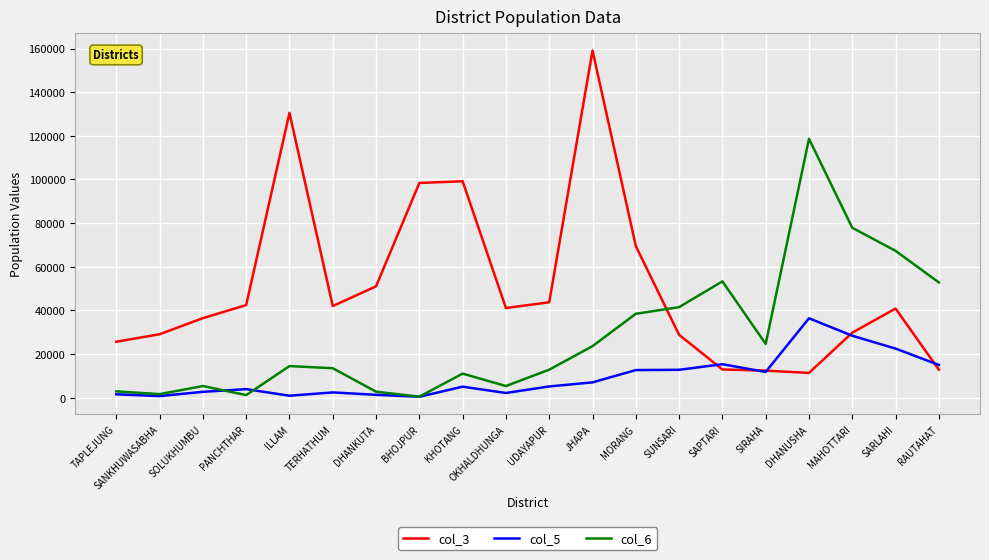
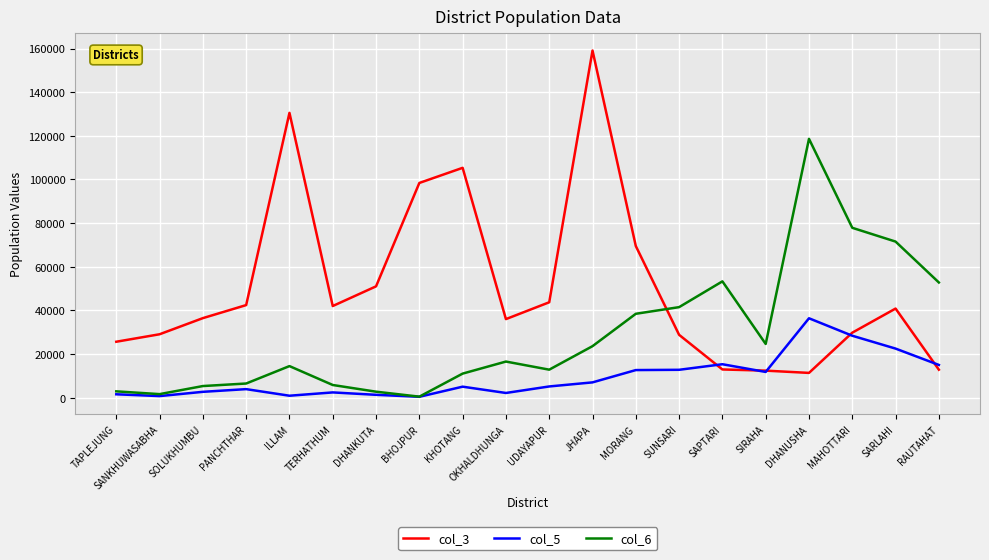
  {
    "col_3": {
      "TAPLEJUNG": 26000,
      "SANKHUWASABHA": 29000,
      "SOLUKHUMBU": 36000,
      "PANCHTHAR": 42000,
      "ILLAM": 131000,
      "TERHATHUM": 42000,
      "DHANKUTA": 51000,
      "BHOJPUR": 98000,
-     "KHOTANG": 99000,
-     "OKHALDHUNGA": 41000,
+     "KHOTANG": 105000,
+     "OKHALDHUNGA": 36000,
      "UDAYAPUR": 44000,
      "JHAPA": 159000,
      "MORANG": 69000,
      "SUNSARI": 29000,
      "SAPTARI": 13000,
      "DHANUSHA": 11000,
      "MAHOTTARI": 30000,
      "SARLAHI": 41000,
      "RAUTAHAT": 13000
    },
    "col_5": {
      "TAPLEJUNG": 2000,
      "SOLUKHUMBU": 3000,
      "PANCHTHAR": 4000,
      "ILLAM": 1000,
      "TERHATHUM": 2000,
      "DHANKUTA": 1000,
      "KHOTANG": 5000,
      "OKHALDHUNGA": 2000,
      "UDAYAPUR": 5000,
      "JHAPA": 7000,
      "MORANG": 13000,
      "SUNSARI": 13000,
      "SAPTARI": 15000,
      "DHANUSHA": 36000,
      "MAHOTTARI": 28000,
      "SARLAHI": 22000,
      "RAUTAHAT": 15000
    },
    "col_6": {
      "TAPLEJUNG": 3000,
      "SOLUKHUMBU": 5000,
-     "PANCHTHAR": 1000,
+     "PANCHTHAR": 6000,
      "ILLAM": 14000,
-     "TERHATHUM": 13000,
+     "TERHATHUM": 6000,
      "DHANKUTA": 3000,
      "KHOTANG": 11000,
-     "OKHALDHUNGA": 5000,
+     "OKHALDHUNGA": 17000,
      "UDAYAPUR": 13000,
      "JHAPA": 24000,
      "MORANG": 38000,
      "SUNSARI": 41000,
      "SAPTARI": 53000,
      "SIRAHA": 25000,
      "DHANUSHA": 119000,
      "MAHOTTARI": 78000,
-     "SARLAHI": 67000,
+     "SARLAHI": 72000,
      "RAUTAHAT": 53000
    }
  }
